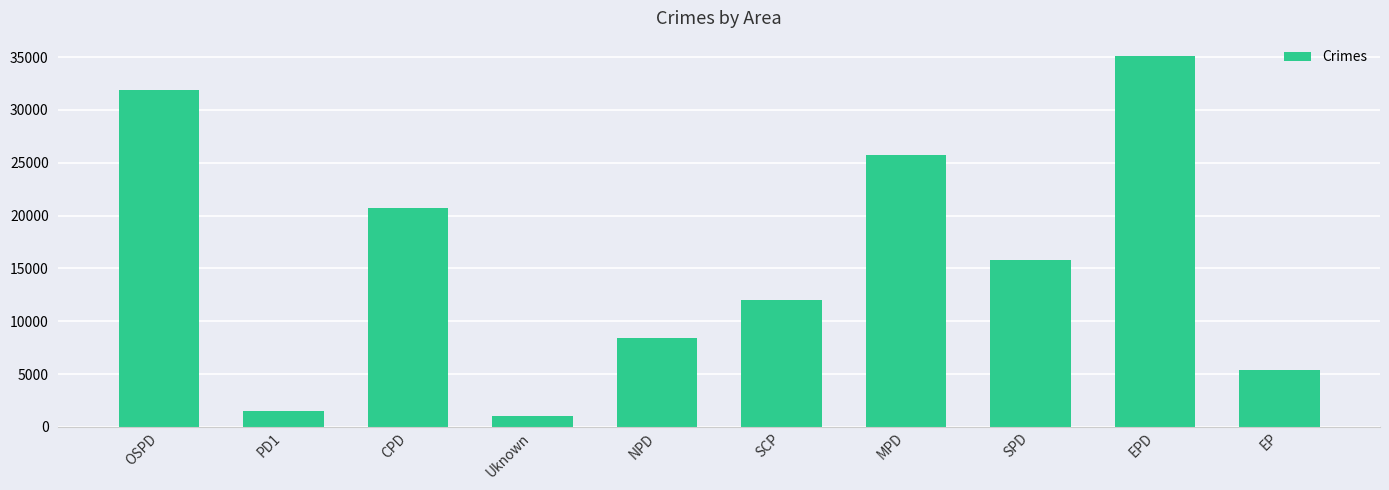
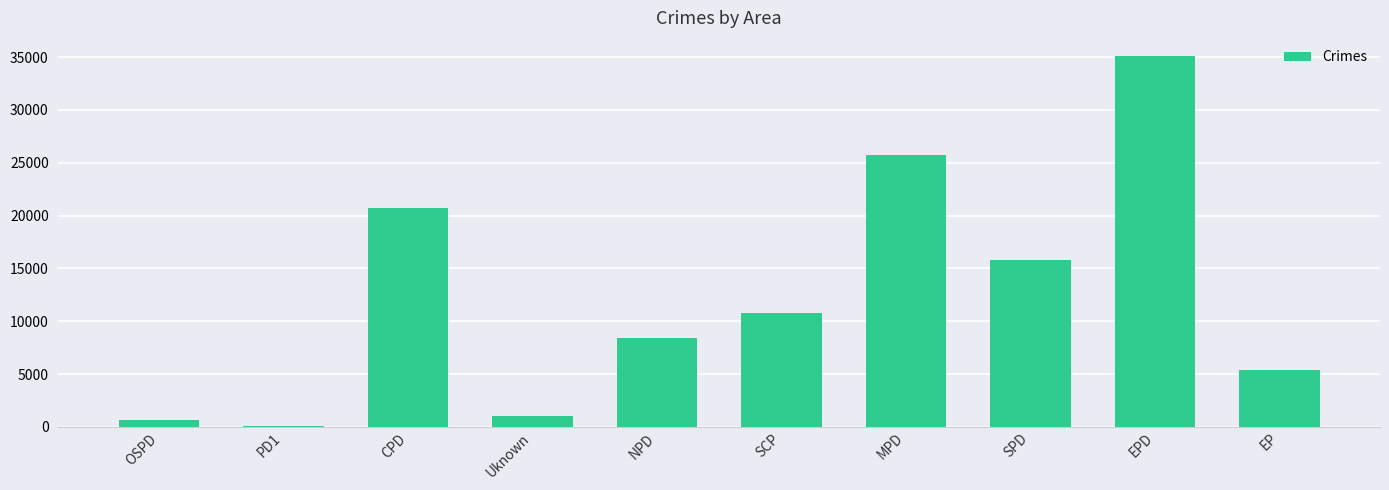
  {
-   "OSPD": 31900,
-   "PD1": 1500,
+   "OSPD": 600,
+   "PD1": 100,
    "CPD": 20700,
    "Uknown": 1000,
    "NPD": 8400,
-   "SCP": 12000,
+   "SCP": 10800,
    "MPD": 25700,
    "SPD": 15800,
    "EPD": 35100,
    "EP": 5400
  }
